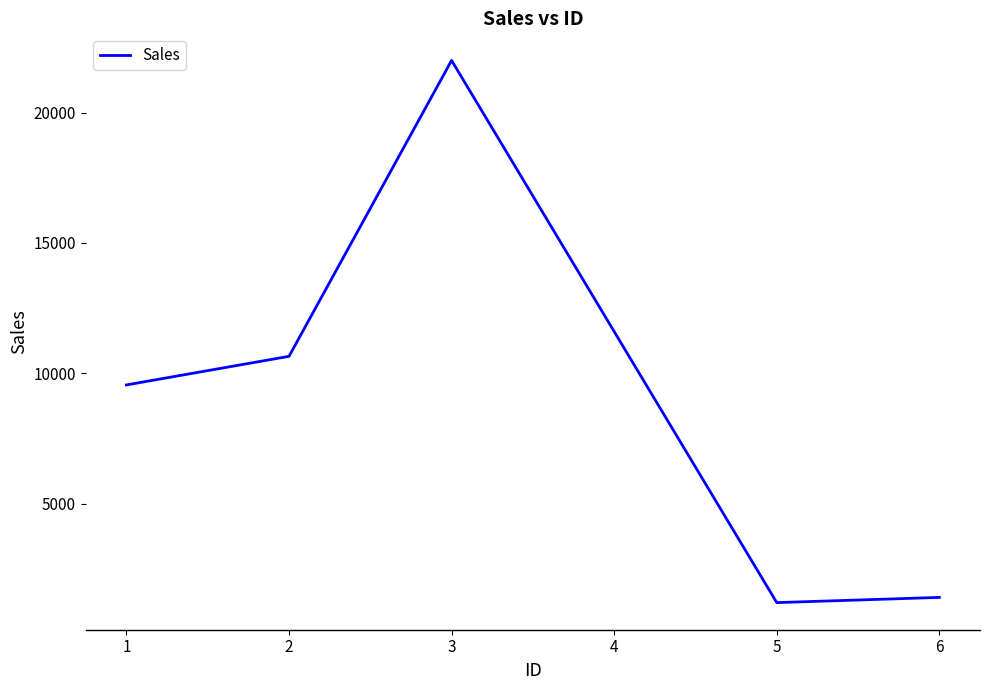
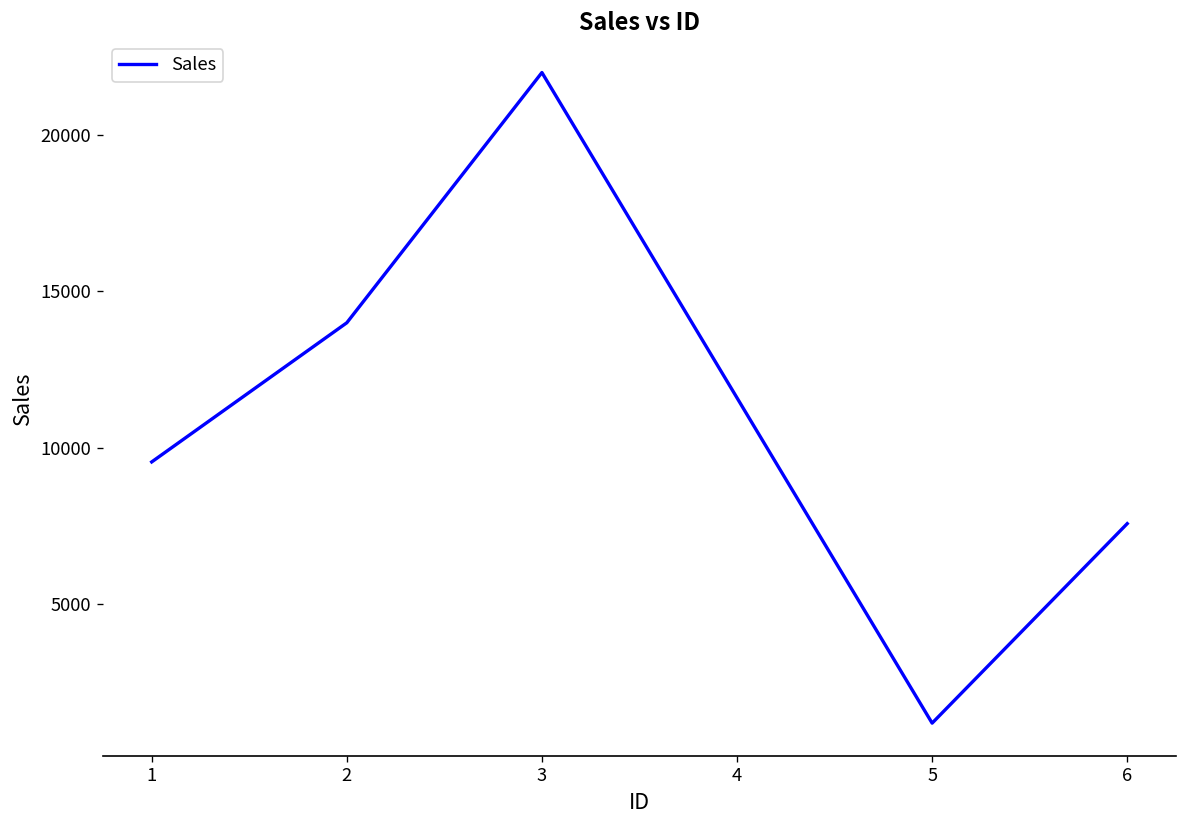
  {
    "1": 9600,
-   "2": 10600,
+   "2": 14000,
    "3": 22000,
    "4": 11600,
    "5": 1200,
-   "6": 1400
+   "6": 7600
  }
